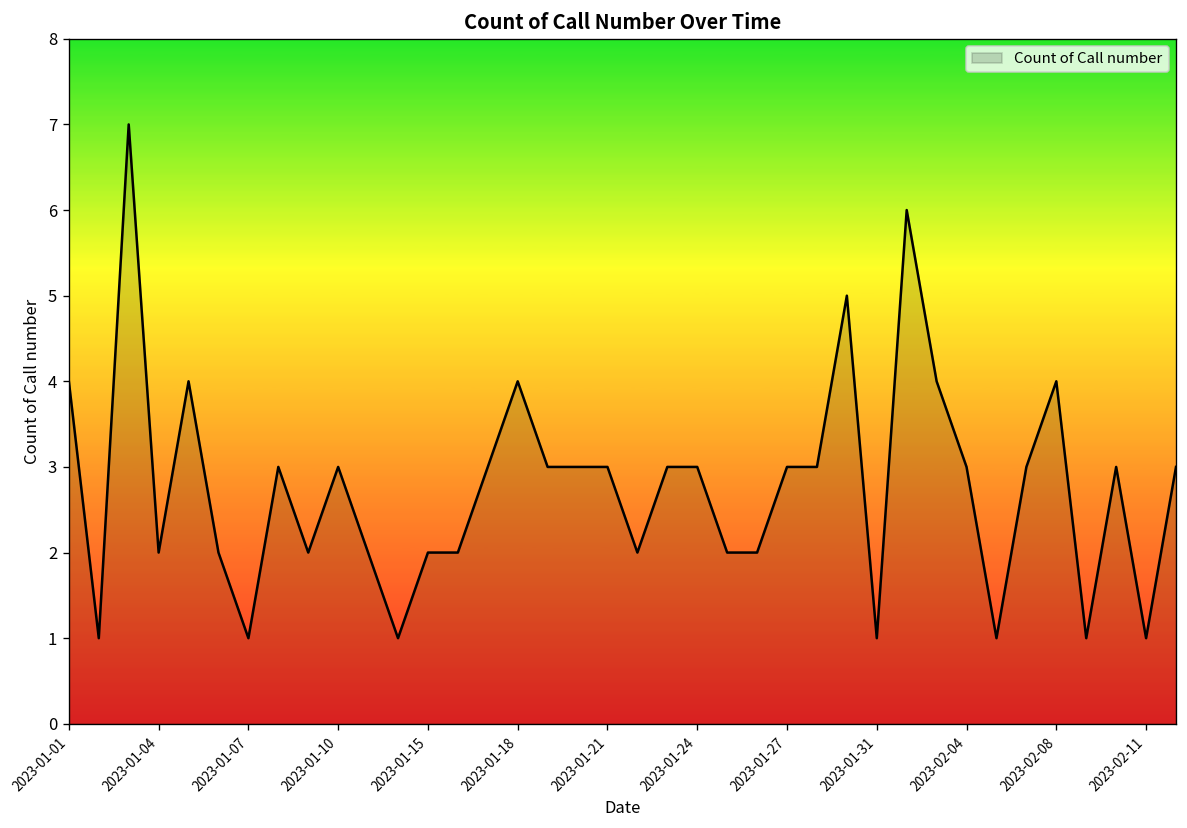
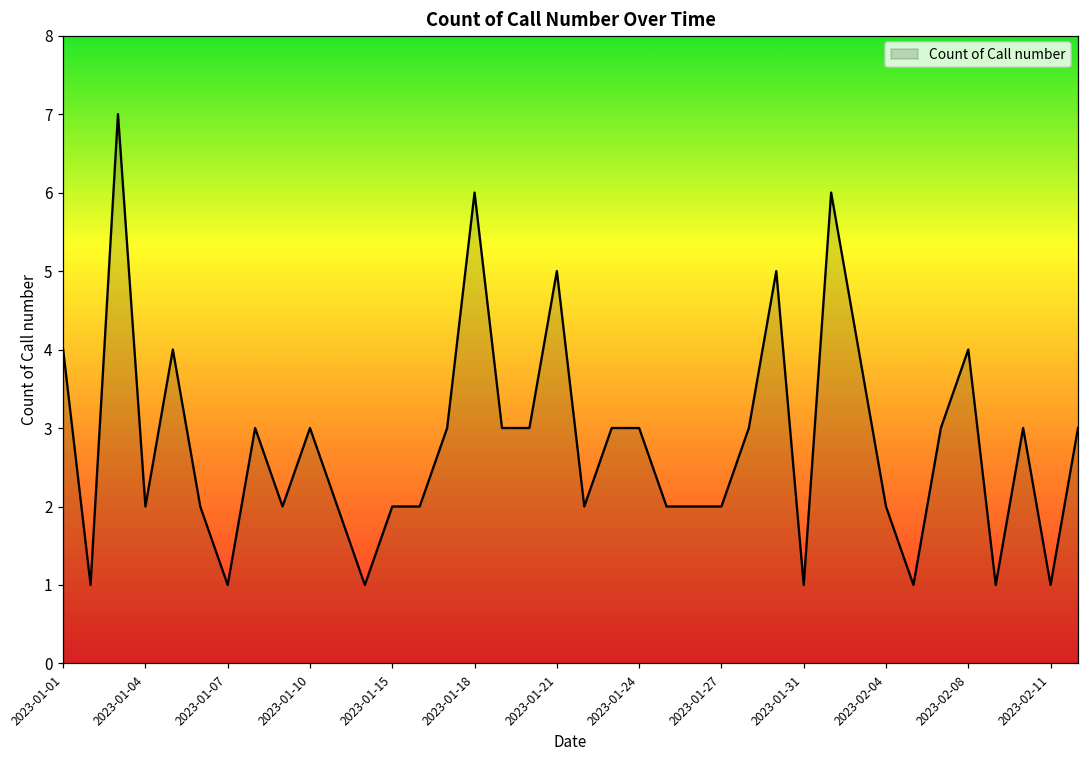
  {
    "2023-01-01": 4,
    "2023-01-04": 2,
    "2023-01-07": 1,
    "2023-01-10": 3,
    "2023-01-15": 2,
-   "2023-01-18": 4,
-   "2023-01-21": 3,
+   "2023-01-18": 6,
+   "2023-01-21": 5,
    "2023-01-24": 3,
-   "2023-01-27": 3,
+   "2023-01-27": 2,
    "2023-01-31": 1,
-   "2023-02-04": 3,
+   "2023-02-04": 2,
    "2023-02-08": 4,
    "2023-02-11": 1
  }
